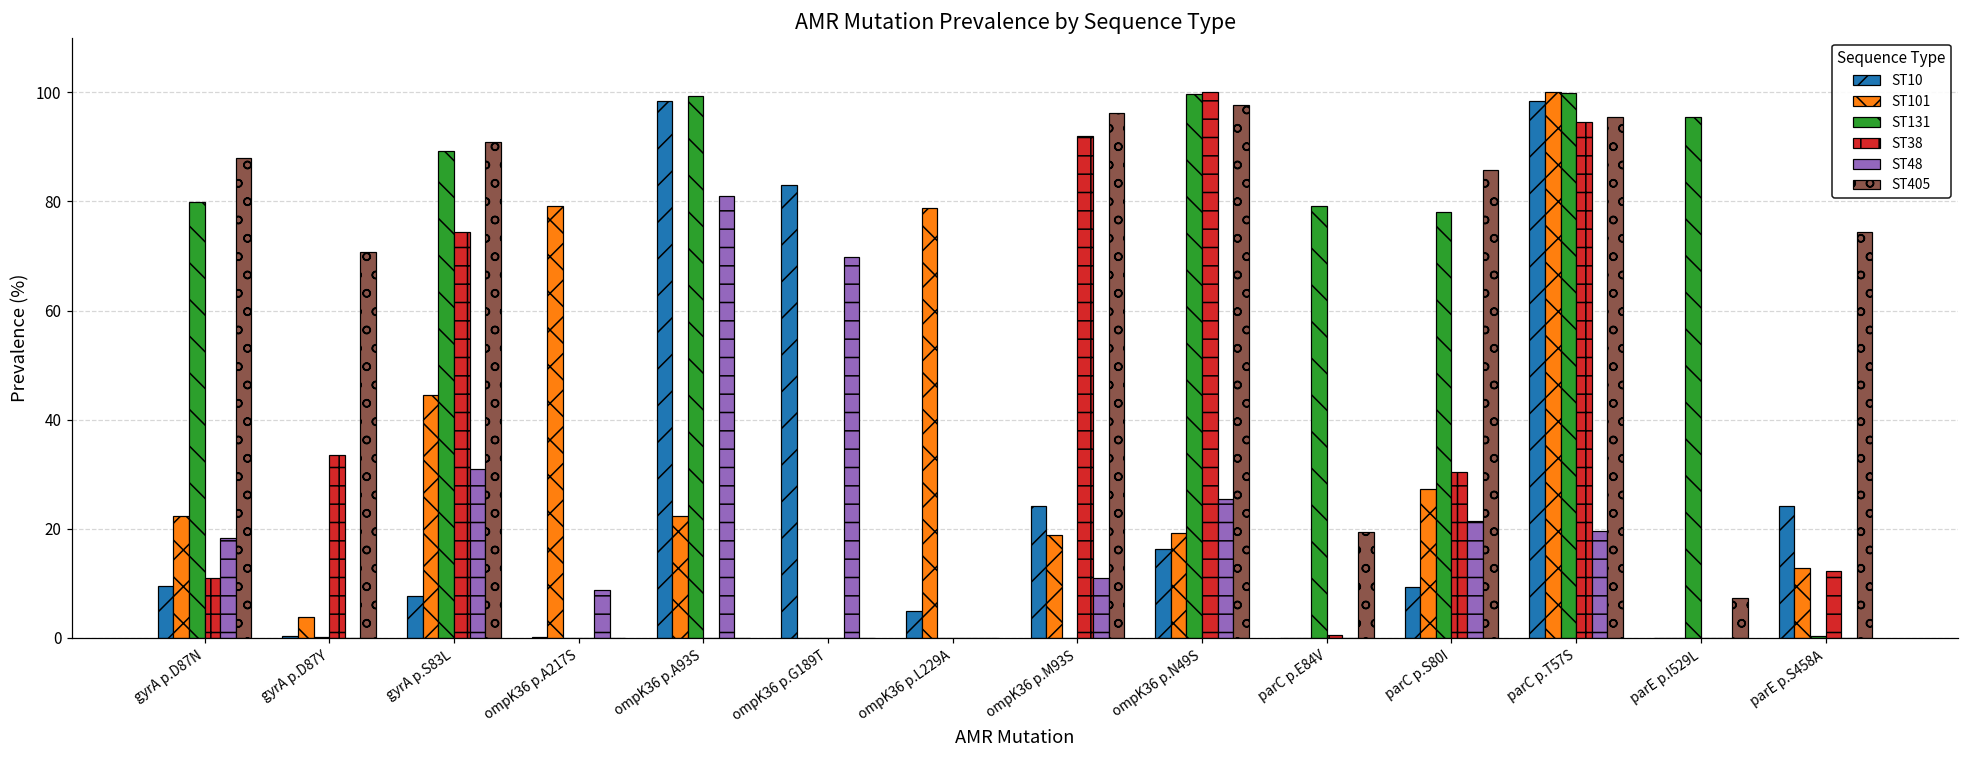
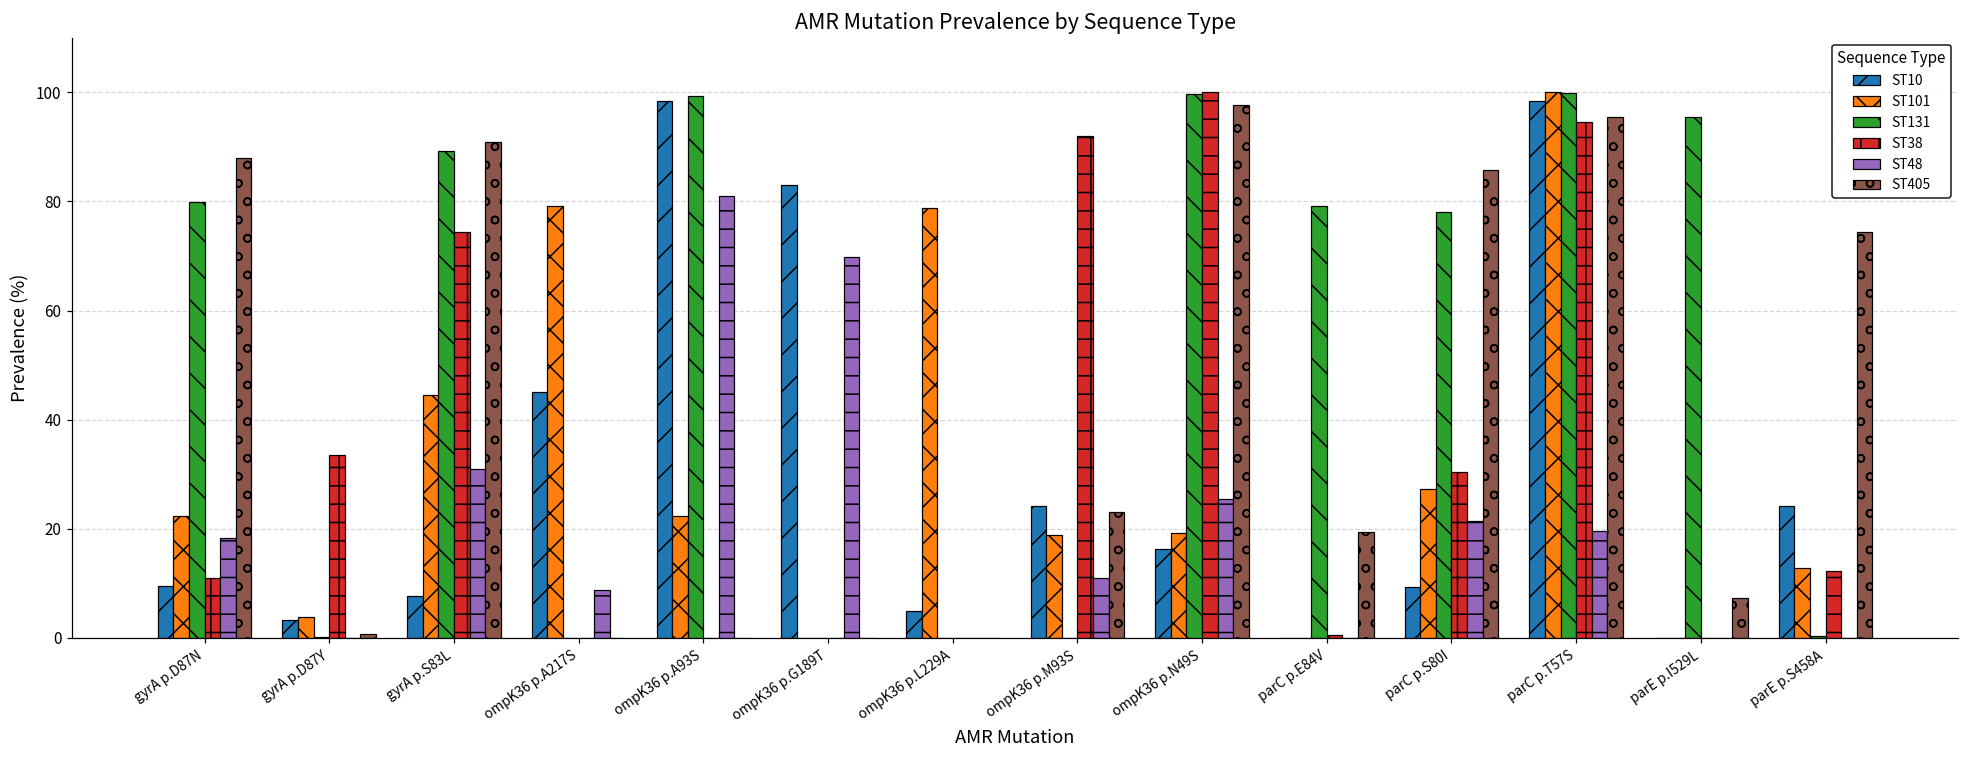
  {
    "ST10": {
      "gyrA p.D87N": 10,
-     "gyrA p.D87Y": 0,
+     "gyrA p.D87Y": 3,
      "gyrA p.S83L": 8,
-     "ompK36 p.A217S": 0,
+     "ompK36 p.A217S": 45,
      "ompK36 p.A93S": 98,
      "ompK36 p.G189T": 83,
      "ompK36 p.L229A": 5,
      "ompK36 p.M93S": 24,
      "ompK36 p.N49S": 16,
      "parC p.E84V": 0,
      "parC p.S80I": 9,
      "parC p.T57S": 98,
      "parE p.I529L": 0,
      "parE p.S458A": 24
    },
    "ST101": {
      "gyrA p.D87N": 22,
      "gyrA p.D87Y": 4,
      "gyrA p.S83L": 45,
      "ompK36 p.A217S": 79,
      "ompK36 p.A93S": 22,
      "ompK36 p.G189T": 0,
      "ompK36 p.L229A": 79,
      "ompK36 p.M93S": 19,
      "ompK36 p.N49S": 19,
      "parC p.E84V": 0,
      "parC p.S80I": 27,
      "parC p.T57S": 100,
      "parE p.I529L": 0,
      "parE p.S458A": 13
    },
    "ST131": {
      "gyrA p.D87N": 80,
      "gyrA p.S83L": 89,
      "ompK36 p.A217S": 0,
      "ompK36 p.A93S": 99,
      "ompK36 p.G189T": 0,
      "ompK36 p.L229A": 0,
      "ompK36 p.M93S": 0,
      "ompK36 p.N49S": 100,
      "parC p.E84V": 79,
      "parC p.S80I": 78,
      "parC p.T57S": 100,
      "parE p.I529L": 95
    },
    "ST38": {
      "gyrA p.D87N": 11,
      "gyrA p.D87Y": 33,
      "gyrA p.S83L": 74,
      "ompK36 p.A217S": 0,
      "ompK36 p.A93S": 0,
      "ompK36 p.G189T": 0,
      "ompK36 p.L229A": 0,
      "ompK36 p.M93S": 92,
      "ompK36 p.N49S": 100,
      "parC p.E84V": 1,
      "parC p.S80I": 30,
      "parC p.T57S": 95,
      "parE p.I529L": 0,
      "parE p.S458A": 12
    },
    "ST48": {
      "gyrA p.D87N": 18,
      "gyrA p.D87Y": 0,
      "gyrA p.S83L": 31,
      "ompK36 p.A217S": 9,
      "ompK36 p.A93S": 81,
      "ompK36 p.G189T": 70,
      "ompK36 p.L229A": 0,
      "ompK36 p.M93S": 11,
      "ompK36 p.N49S": 25,
      "parC p.E84V": 0,
      "parC p.S80I": 21,
      "parC p.T57S": 20,
      "parE p.I529L": 0,
      "parE p.S458A": 0
    },
    "ST405": {
      "gyrA p.D87N": 88,
-     "gyrA p.D87Y": 71,
+     "gyrA p.D87Y": 1,
      "gyrA p.S83L": 91,
      "ompK36 p.A217S": 0,
      "ompK36 p.A93S": 0,
      "ompK36 p.G189T": 0,
      "ompK36 p.L229A": 0,
-     "ompK36 p.M93S": 96,
+     "ompK36 p.M93S": 23,
      "ompK36 p.N49S": 98,
      "parC p.E84V": 19,
      "parC p.S80I": 86,
      "parC p.T57S": 95,
      "parE p.I529L": 7,
      "parE p.S458A": 74
    }
  }
